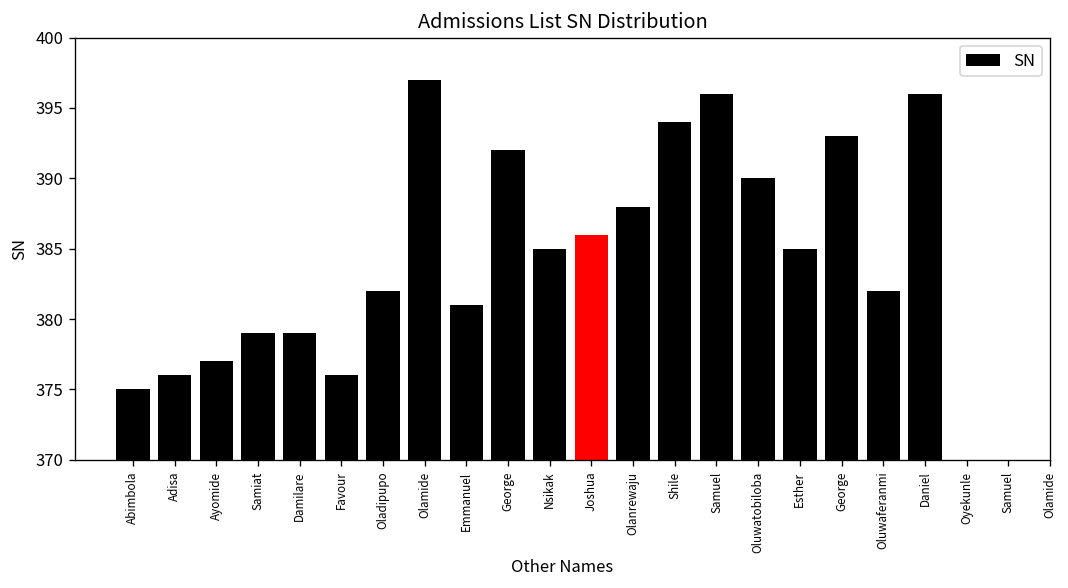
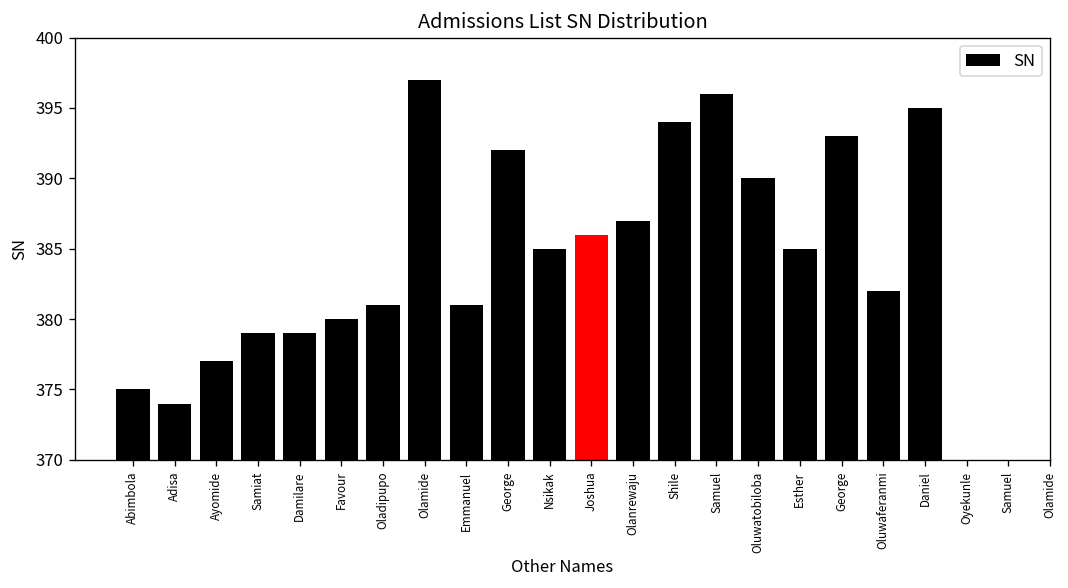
  {
    "Abimbola": 375,
-   "Adisa": 376,
+   "Adisa": 374,
    "Ayomide": 377,
    "Samiat": 379,
    "Damilare": 379,
-   "Favour": 376,
-   "Oladipupo": 382,
+   "Favour": 380,
+   "Oladipupo": 381,
    "Emmanuel": 381,
    "Nsikak": 385,
    "Joshua": 386,
-   "Olanrewaju": 388,
+   "Olanrewaju": 387,
    "Shile": 394,
    "Oluwatobiloba": 390,
    "Esther": 385,
    "Oluwaferanmi": 382,
-   "Daniel": 396
+   "Daniel": 395
  }
